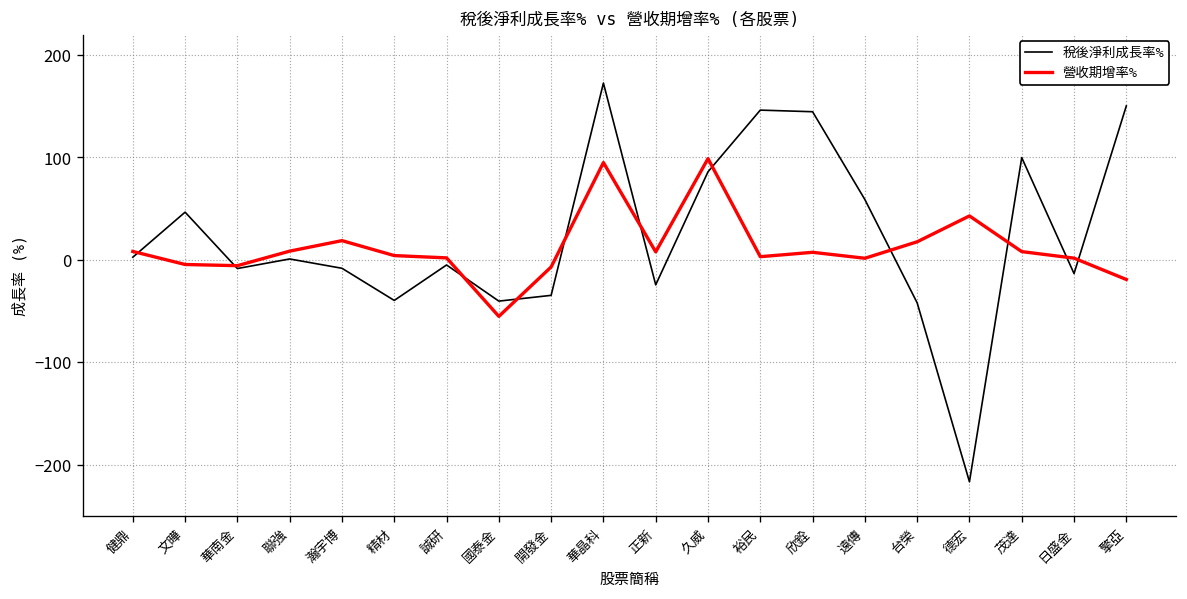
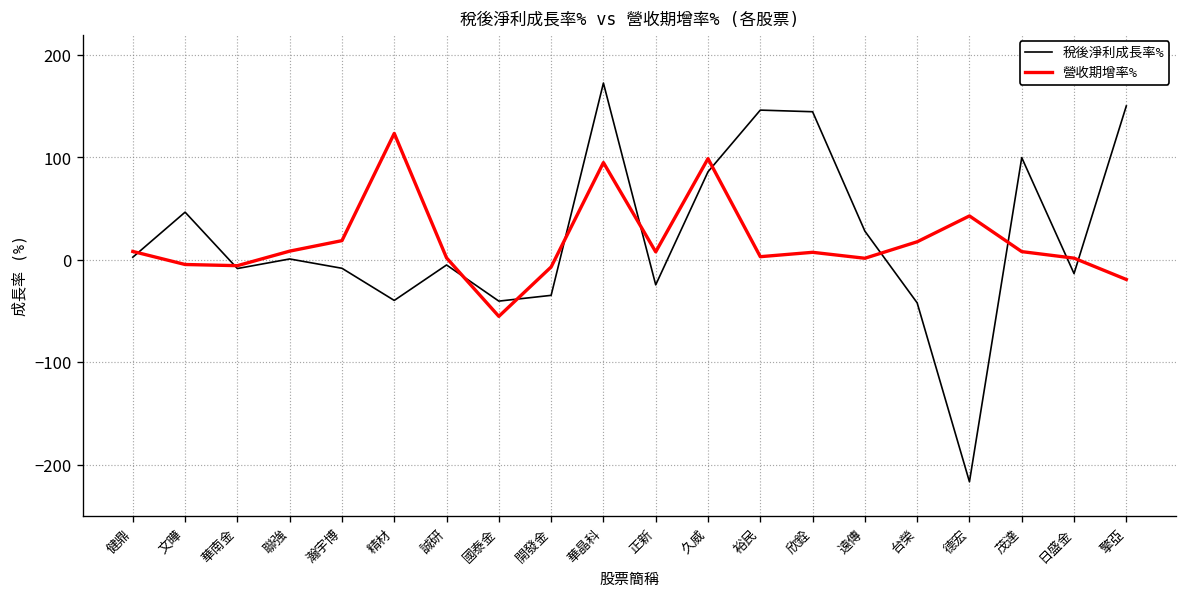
  {
    "稅後淨利成長率%": {
      "健鼎": 0,
      "文曄": 50,
      "聯強": 0,
      "瀚宇博": -10,
      "精材": -40,
      "誠研": 0,
      "國泰金": -40,
      "開發金": -30,
      "華晶科": 170,
      "正新": -20,
      "久威": 90,
      "裕民": 150,
      "欣銓": 140,
-     "遠傳": 60,
+     "遠傳": 30,
      "台榮": -40,
      "德宏": -220,
      "茂達": 100,
      "日盛金": -10,
      "擎亞": 150
    },
    "營收期增率%": {
      "健鼎": 10,
      "文曄": 0,
      "聯強": 10,
      "瀚宇博": 20,
-     "精材": 0,
+     "精材": 120,
      "誠研": 0,
      "國泰金": -60,
      "開發金": -10,
      "華晶科": 100,
      "正新": 10,
      "久威": 100,
      "裕民": 0,
      "欣銓": 10,
      "遠傳": 0,
      "台榮": 20,
      "德宏": 40,
      "茂達": 10,
      "日盛金": 0,
      "擎亞": -20
    }
  }
